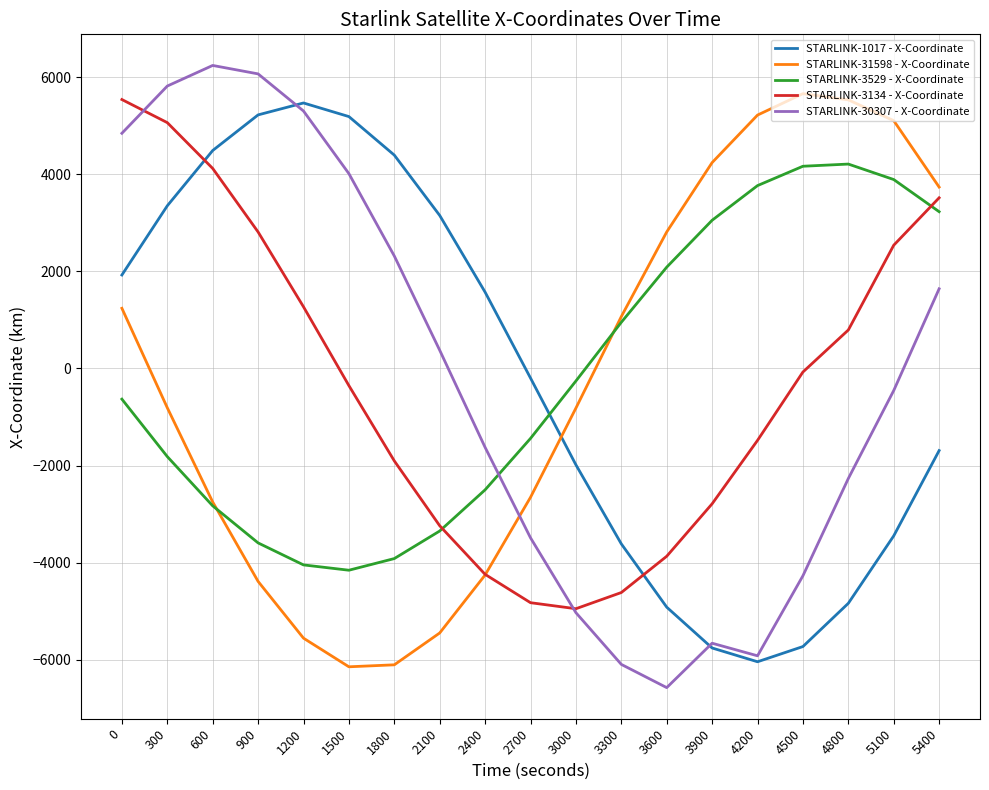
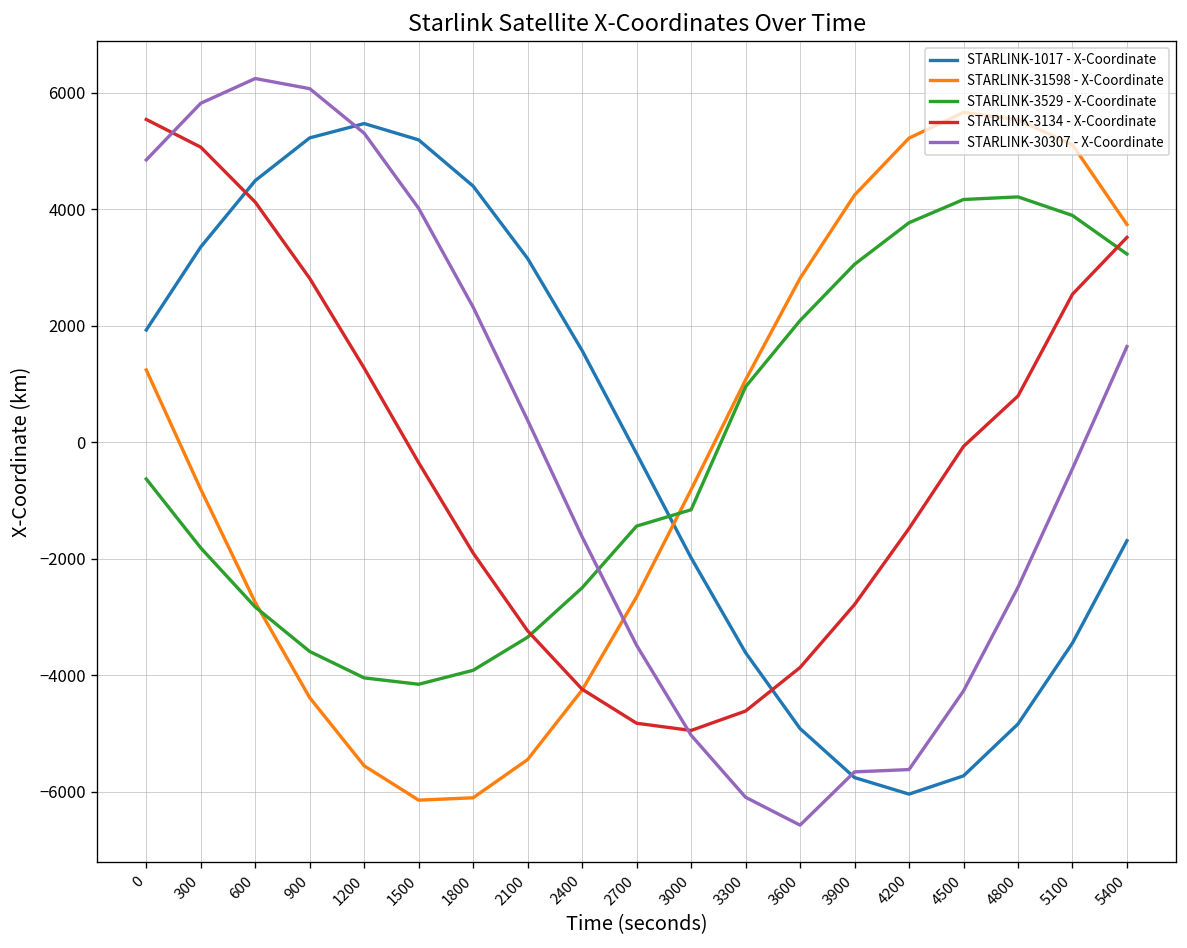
  {
    "STARLINK-1017 - X-Coordinate": {
      "0": 1900,
      "300": 3400,
      "600": 4500,
      "900": 5200,
      "1200": 5500,
      "1500": 5200,
      "1800": 4400,
      "2100": 3200,
      "2400": 1600,
      "2700": -200,
      "3000": -2000,
      "3300": -3600,
      "3600": -4900,
      "3900": -5800,
      "4200": -6000,
      "4500": -5700,
      "4800": -4800,
      "5100": -3400,
      "5400": -1700
    },
    "STARLINK-31598 - X-Coordinate": {
      "0": 1200,
      "300": -800,
      "600": -2700,
      "900": -4400,
      "1200": -5600,
      "1500": -6100,
      "1800": -6100,
      "2100": -5400,
      "2700": -2700,
      "3000": -800,
      "3300": 1100,
      "3600": 2800,
      "3900": 4200,
      "4200": 5200,
      "5400": 3700
    },
    "STARLINK-3529 - X-Coordinate": {
      "0": -600,
      "300": -1800,
      "600": -2800,
      "900": -3600,
      "1200": -4000,
      "1500": -4200,
      "1800": -3900,
      "2100": -3300,
      "2400": -2500,
      "2700": -1400,
-     "3000": -300,
+     "3000": -1200,
      "3300": 1000,
      "3600": 2100,
      "3900": 3100,
      "4200": 3800,
      "4500": 4200,
      "4800": 4200,
      "5100": 3900,
      "5400": 3200
    },
    "STARLINK-3134 - X-Coordinate": {
      "0": 5500,
      "300": 5100,
      "600": 4100,
      "900": 2800,
      "1200": 1300,
      "1500": -400,
      "1800": -1900,
      "2100": -3200,
      "2700": -4800,
      "3000": -4900,
      "3300": -4600,
      "3600": -3900,
      "3900": -2800,
      "4200": -1500,
      "4500": -100,
      "4800": 800,
      "5100": 2500,
      "5400": 3500
    },
    "STARLINK-30307 - X-Coordinate": {
      "0": 4800,
      "300": 5800,
      "600": 6200,
      "900": 6100,
      "1200": 5300,
      "1500": 4000,
      "1800": 2300,
      "2100": 400,
      "2400": -1600,
      "2700": -3500,
      "3000": -5000,
      "3300": -6100,
      "3600": -6600,
      "3900": -5700,
-     "4200": -5900,
+     "4200": -5600,
      "4500": -4300,
-     "4800": -2300,
+     "4800": -2500,
      "5100": -500,
      "5400": 1600
    }
  }
